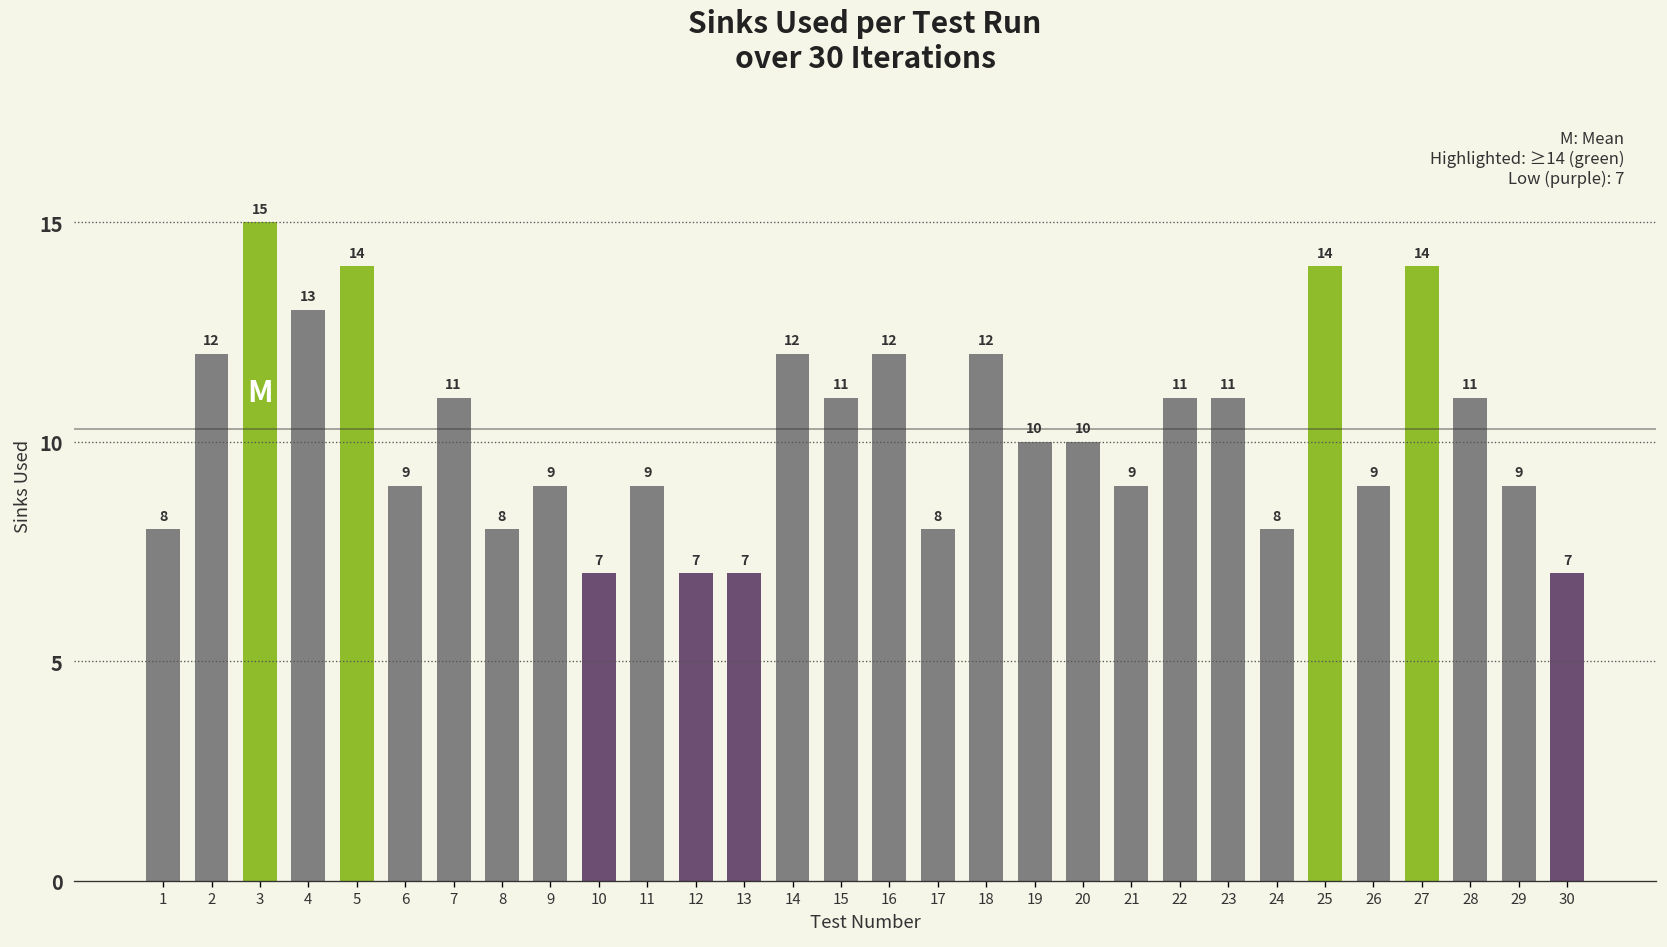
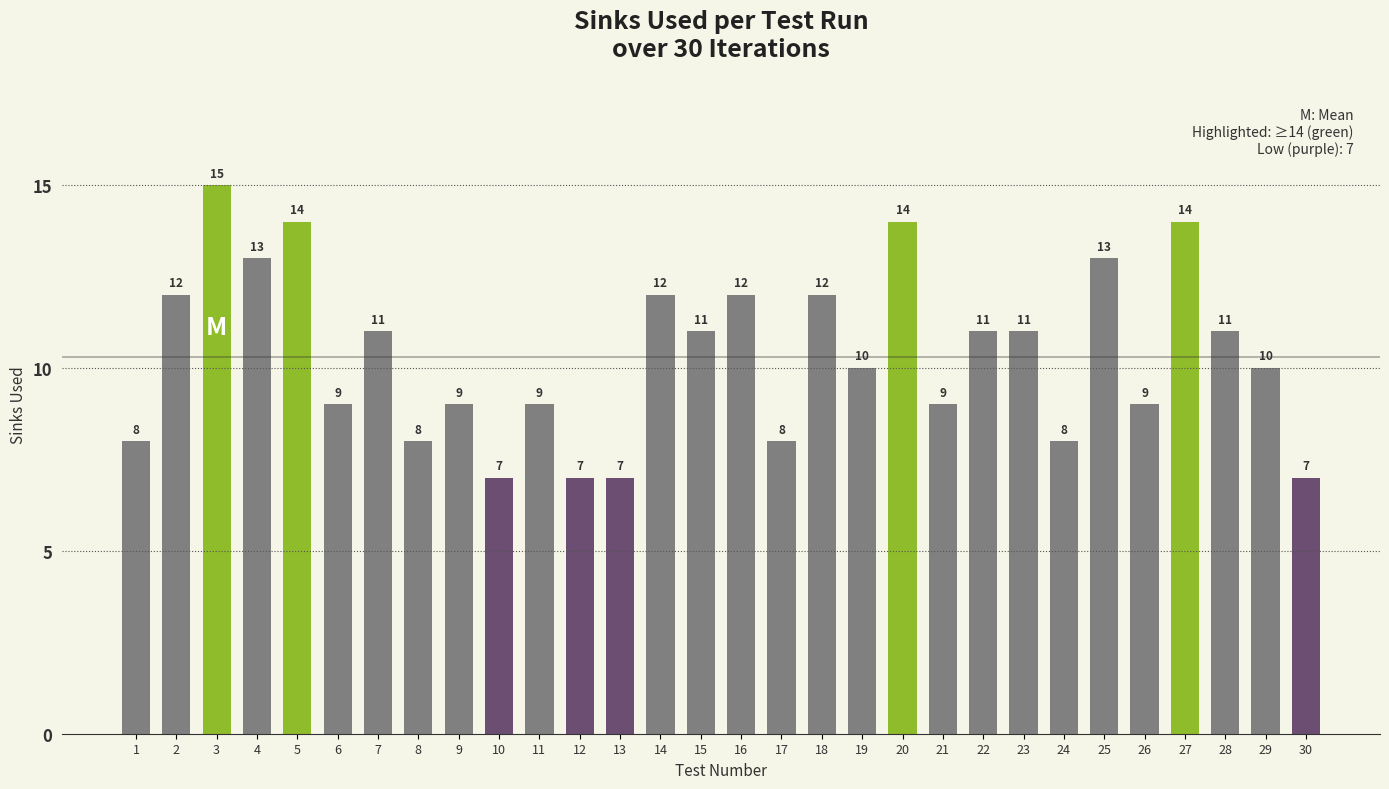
  {
    "1": 8,
    "2": 12,
    "3": 15,
    "4": 13,
    "5": 14,
    "6": 9,
    "7": 11,
    "8": 8,
    "9": 9,
    "10": 7,
    "11": 9,
    "12": 7,
    "13": 7,
    "14": 12,
    "15": 11,
    "16": 12,
    "17": 8,
    "18": 12,
    "19": 10,
-   "20": 10,
+   "20": 14,
    "21": 9,
    "22": 11,
    "23": 11,
    "24": 8,
-   "25": 14,
+   "25": 13,
    "26": 9,
    "27": 14,
    "28": 11,
-   "29": 9,
+   "29": 10,
    "30": 7
  }
